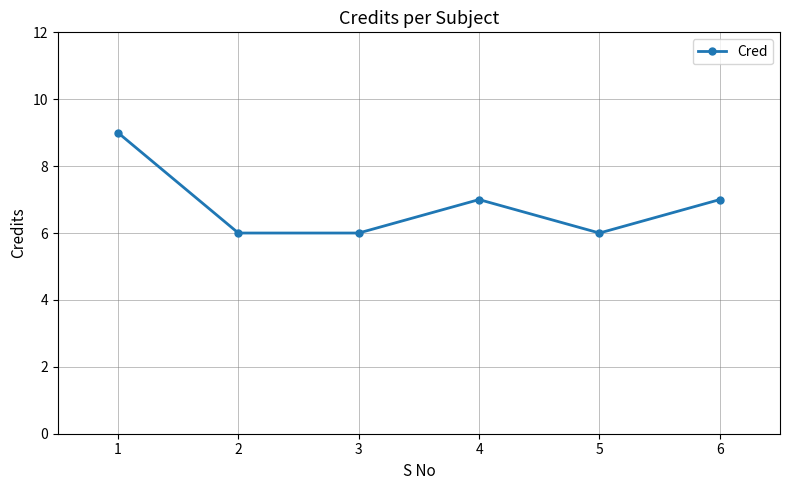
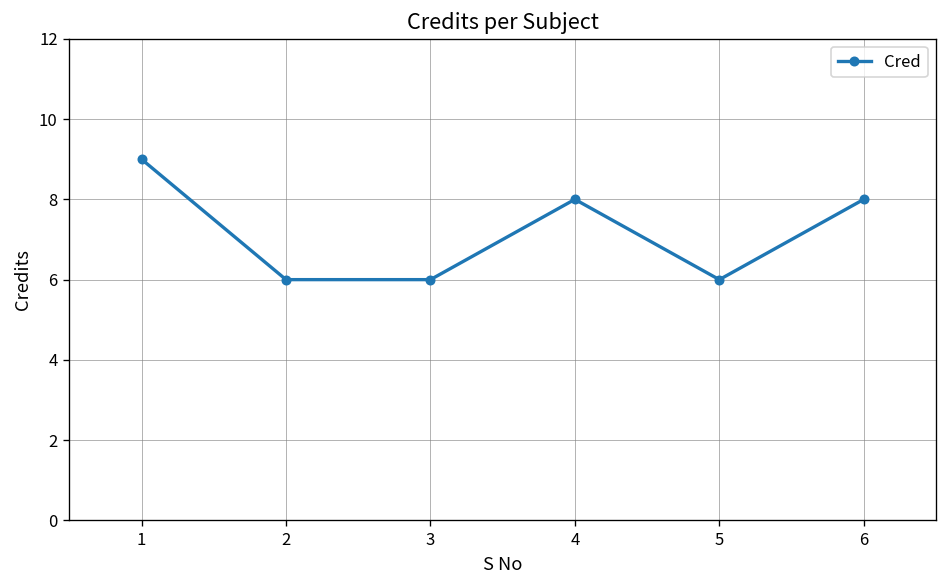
  {
    "1": 9,
    "2": 6,
    "3": 6,
-   "4": 7,
+   "4": 8,
    "5": 6,
-   "6": 7
+   "6": 8
  }
